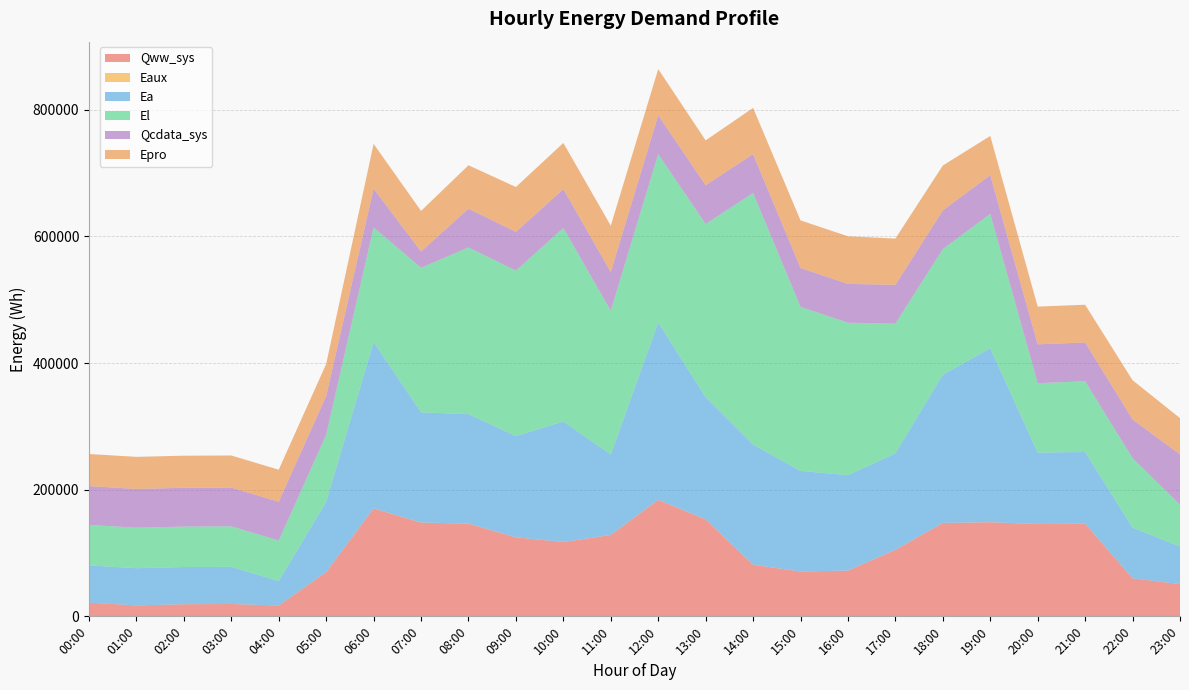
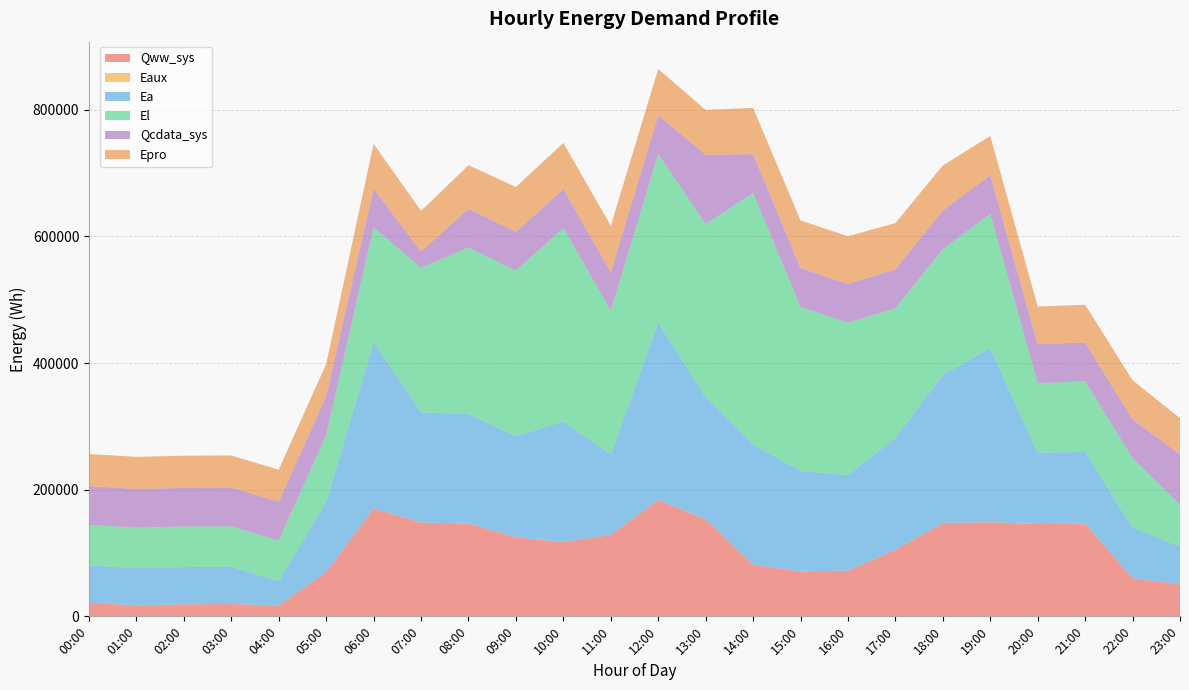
  {
    "Ea": {
      "00:00": 60000,
      "01:00": 60000,
      "02:00": 60000,
      "03:00": 60000,
      "04:00": 40000,
      "05:00": 110000,
      "06:00": 260000,
      "07:00": 170000,
      "08:00": 170000,
      "09:00": 160000,
      "10:00": 190000,
      "11:00": 130000,
      "12:00": 280000,
      "13:00": 190000,
      "14:00": 190000,
      "15:00": 160000,
      "16:00": 150000,
-     "17:00": 150000,
+     "17:00": 180000,
      "18:00": 230000,
      "19:00": 270000,
      "20:00": 110000,
      "21:00": 110000,
      "22:00": 80000,
      "23:00": 60000
    },
    "El": {
      "00:00": 60000,
      "01:00": 60000,
      "02:00": 60000,
      "03:00": 60000,
      "04:00": 60000,
      "05:00": 110000,
      "06:00": 180000,
      "07:00": 230000,
      "08:00": 260000,
      "09:00": 260000,
      "10:00": 310000,
      "11:00": 230000,
      "12:00": 270000,
      "13:00": 270000,
      "14:00": 400000,
      "15:00": 260000,
      "16:00": 240000,
      "17:00": 200000,
      "18:00": 200000,
      "19:00": 210000,
      "20:00": 110000,
      "21:00": 110000,
      "22:00": 110000,
      "23:00": 70000
    },
    "Qcdata_sys": {
      "00:00": 60000,
      "01:00": 60000,
      "02:00": 60000,
      "03:00": 60000,
      "04:00": 60000,
      "05:00": 60000,
      "06:00": 60000,
      "07:00": 30000,
      "08:00": 60000,
      "09:00": 60000,
      "10:00": 60000,
      "11:00": 60000,
      "12:00": 60000,
-     "13:00": 60000,
+     "13:00": 110000,
      "14:00": 60000,
      "15:00": 60000,
      "16:00": 60000,
      "17:00": 60000,
      "18:00": 60000,
      "19:00": 60000,
      "20:00": 60000,
      "21:00": 60000,
      "22:00": 60000,
      "23:00": 80000
    }
  }
